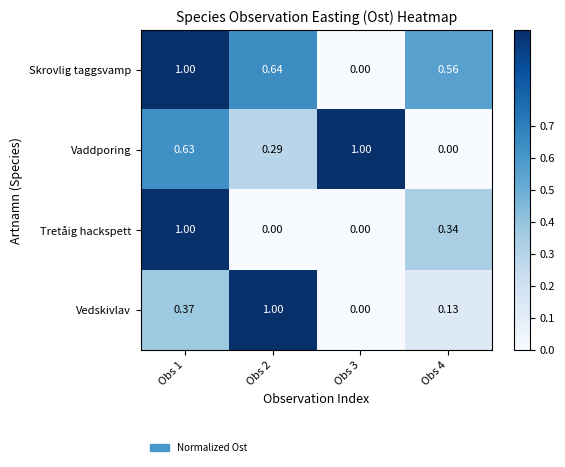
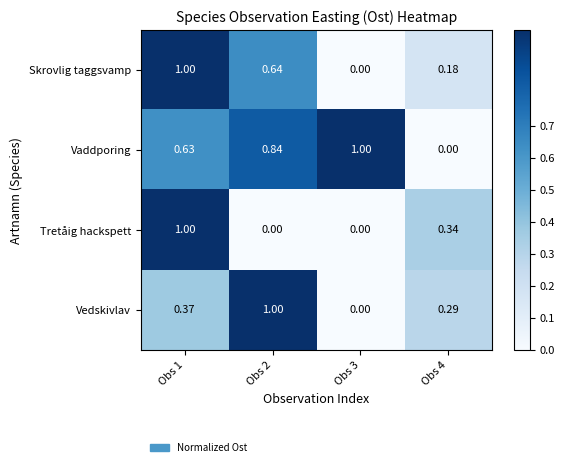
  {
    "Skrovlig taggsvamp": {
      "Obs 1": 1.00,
      "Obs 2": 0.64,
      "Obs 3": 0.00,
-     "Obs 4": 0.56
+     "Obs 4": 0.18
    },
    "Vaddporing": {
      "Obs 1": 0.63,
-     "Obs 2": 0.29,
+     "Obs 2": 0.84,
      "Obs 3": 1.00,
      "Obs 4": 0.00
    },
    "Tretåig hackspett": {
      "Obs 1": 1.00,
      "Obs 2": 0.00,
      "Obs 3": 0.00,
      "Obs 4": 0.34
    },
    "Vedskivlav": {
      "Obs 1": 0.37,
      "Obs 2": 1.00,
      "Obs 3": 0.00,
-     "Obs 4": 0.13
+     "Obs 4": 0.29
    }
  }
